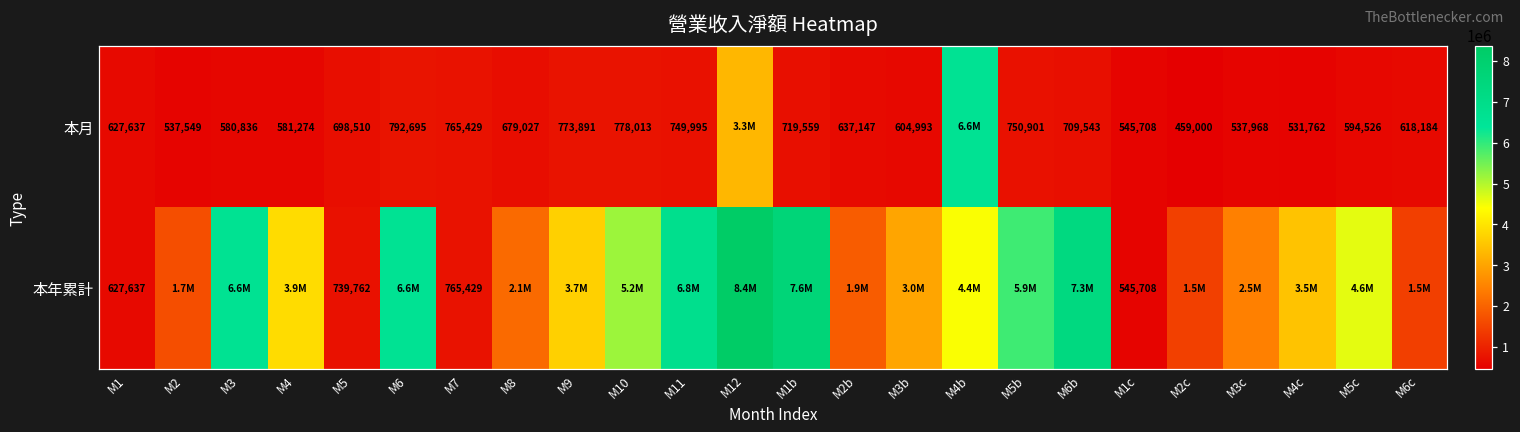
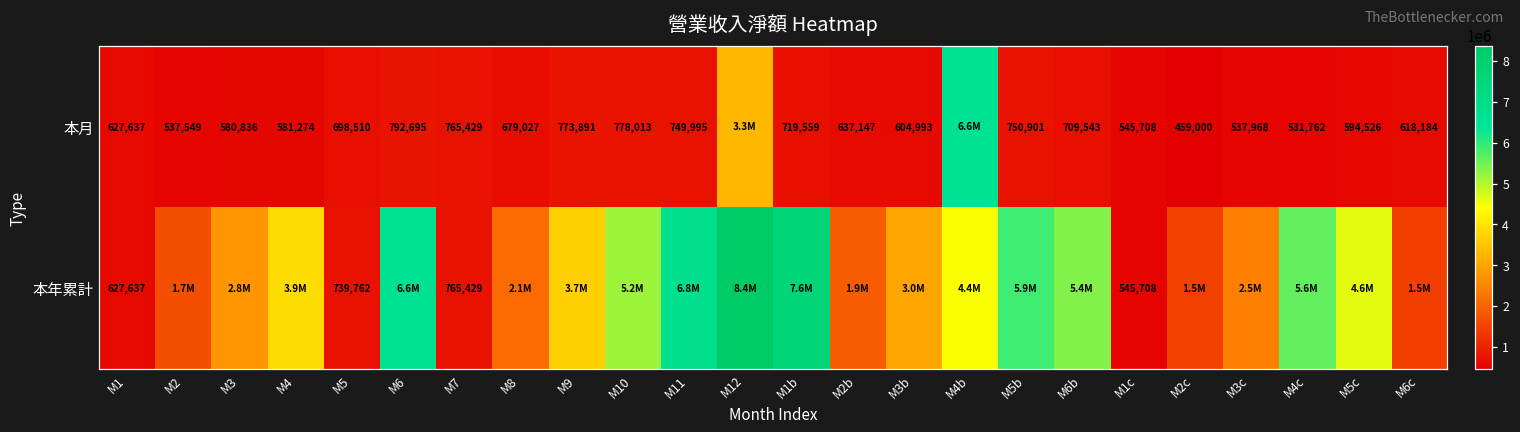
  {
    "本月": {
      "M1": "627,637",
      "M2": "537,549",
      "M3": "580,836",
      "M4": "581,274",
      "M5": "698,510",
      "M6": "792,695",
      "M7": "765,429",
      "M8": "679,027",
      "M9": "773,891",
      "M10": "778,013",
      "M11": "749,995",
      "M12": "3.3M",
      "M1b": "719,559",
      "M2b": "637,147",
      "M3b": "604,993",
      "M4b": "6.6M",
      "M5b": "750,901",
      "M6b": "709,543",
      "M1c": "545,708",
      "M2c": "459,000",
      "M3c": "537,968",
      "M4c": "531,762",
      "M5c": "594,526",
      "M6c": "618,184"
    },
    "本年累計": {
      "M1": "627,637",
      "M2": "1.7M",
-     "M3": "6.6M",
+     "M3": "2.8M",
      "M4": "3.9M",
      "M5": "739,762",
      "M6": "6.6M",
      "M7": "765,429",
      "M8": "2.1M",
      "M9": "3.7M",
      "M10": "5.2M",
      "M11": "6.8M",
      "M12": "8.4M",
      "M1b": "7.6M",
      "M2b": "1.9M",
      "M3b": "3.0M",
      "M4b": "4.4M",
      "M5b": "5.9M",
-     "M6b": "7.3M",
+     "M6b": "5.4M",
      "M1c": "545,708",
      "M2c": "1.5M",
      "M3c": "2.5M",
-     "M4c": "3.5M",
+     "M4c": "5.6M",
      "M5c": "4.6M",
      "M6c": "1.5M"
    }
  }
